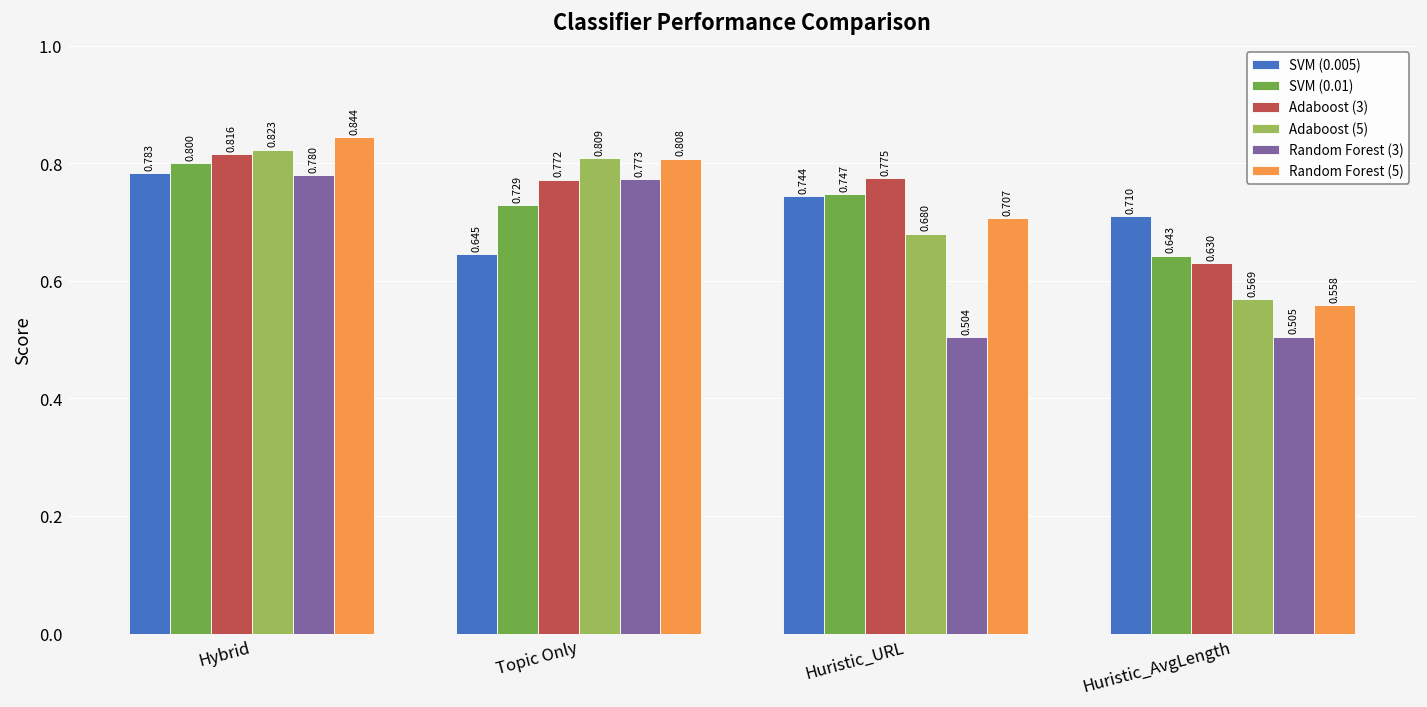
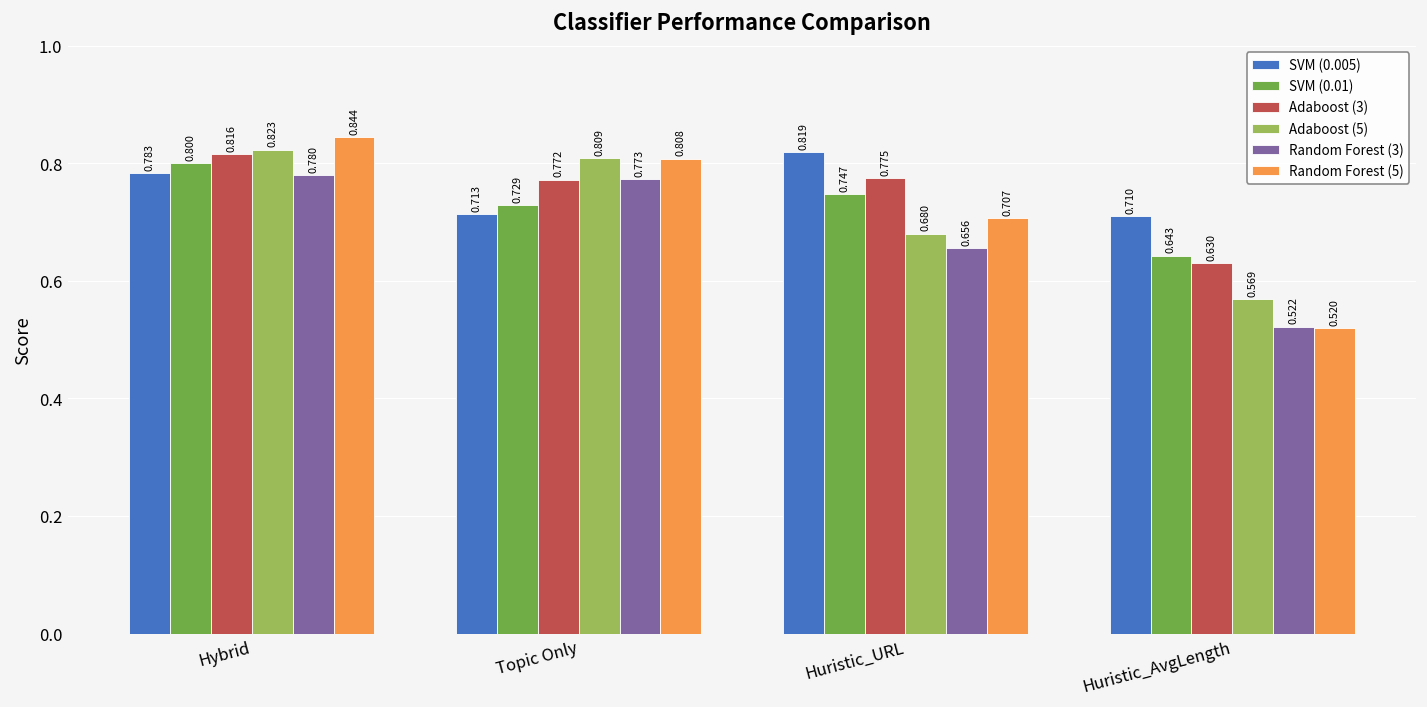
  {
    "SVM (0.005)": {
      "Hybrid": 0.783,
-     "Topic Only": 0.645,
-     "Huristic_URL": 0.744,
+     "Topic Only": 0.713,
+     "Huristic_URL": 0.819,
      "Huristic_AvgLength": 0.710
    },
    "Adaboost (3)": {
      "Hybrid": 0.816,
      "Topic Only": 0.772,
      "Huristic_URL": 0.775,
      "Huristic_AvgLength": 0.630
    },
    "Random Forest (3)": {
      "Hybrid": 0.780,
      "Topic Only": 0.773,
-     "Huristic_URL": 0.504,
-     "Huristic_AvgLength": 0.505
+     "Huristic_URL": 0.656,
+     "Huristic_AvgLength": 0.522
    },
    "Random Forest (5)": {
      "Hybrid": 0.844,
      "Topic Only": 0.808,
      "Huristic_URL": 0.707,
-     "Huristic_AvgLength": 0.558
+     "Huristic_AvgLength": 0.520
    }
  }
